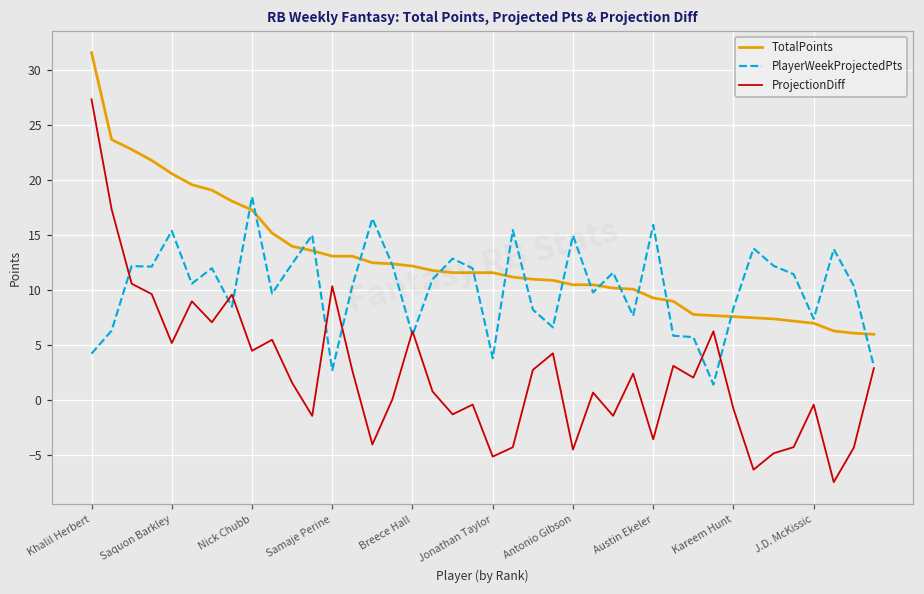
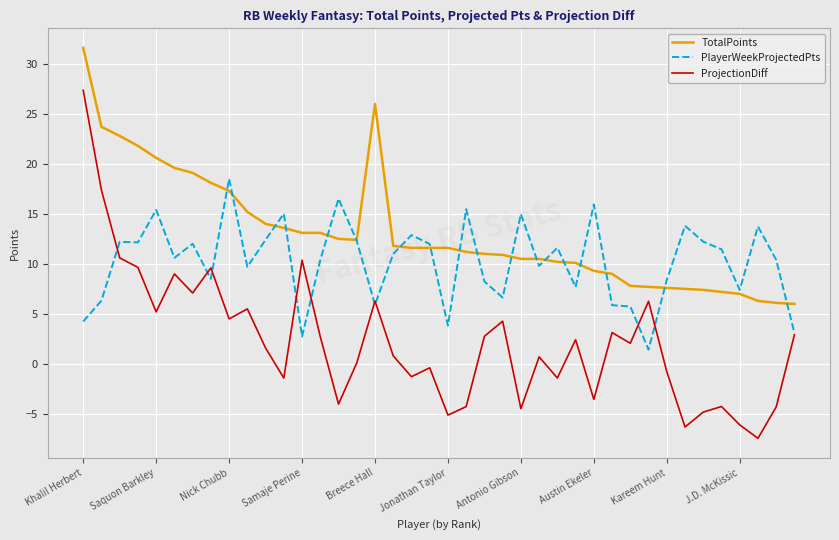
  {
    "TotalPoints": {
      "Khalil Herbert": 31.6,
      "Saquon Barkley": 20.6,
      "Nick Chubb": 17.3,
      "Samaje Perine": 13.1,
-     "Breece Hall": 12.2,
+     "Breece Hall": 26.0,
      "Jonathan Taylor": 11.6,
      "Antonio Gibson": 10.5,
      "Austin Ekeler": 9.3,
      "Kareem Hunt": 7.6,
      "J.D. McKissic": 7.0
    },
    "PlayerWeekProjectedPts": {
      "Khalil Herbert": 4.2,
      "Saquon Barkley": 15.4,
      "Nick Chubb": 18.5,
      "Samaje Perine": 2.7,
      "Breece Hall": 5.9,
      "Jonathan Taylor": 3.8,
      "Antonio Gibson": 15.0,
      "Austin Ekeler": 16.0,
      "Kareem Hunt": 8.4,
      "J.D. McKissic": 7.4
    },
    "ProjectionDiff": {
      "Khalil Herbert": 27.4,
      "Saquon Barkley": 5.2,
      "Nick Chubb": 4.5,
      "Samaje Perine": 10.4,
      "Breece Hall": 6.3,
      "Jonathan Taylor": -5.1,
      "Antonio Gibson": -4.5,
      "Austin Ekeler": -3.6,
      "Kareem Hunt": -0.8,
-     "J.D. McKissic": -0.4
+     "J.D. McKissic": -6.1
    }
  }
